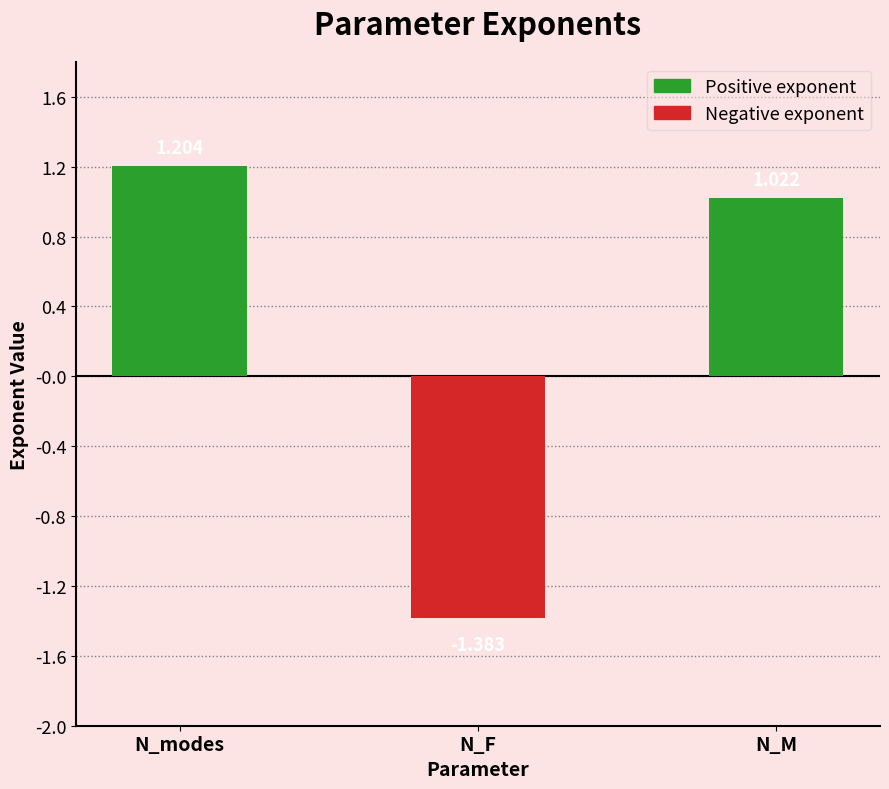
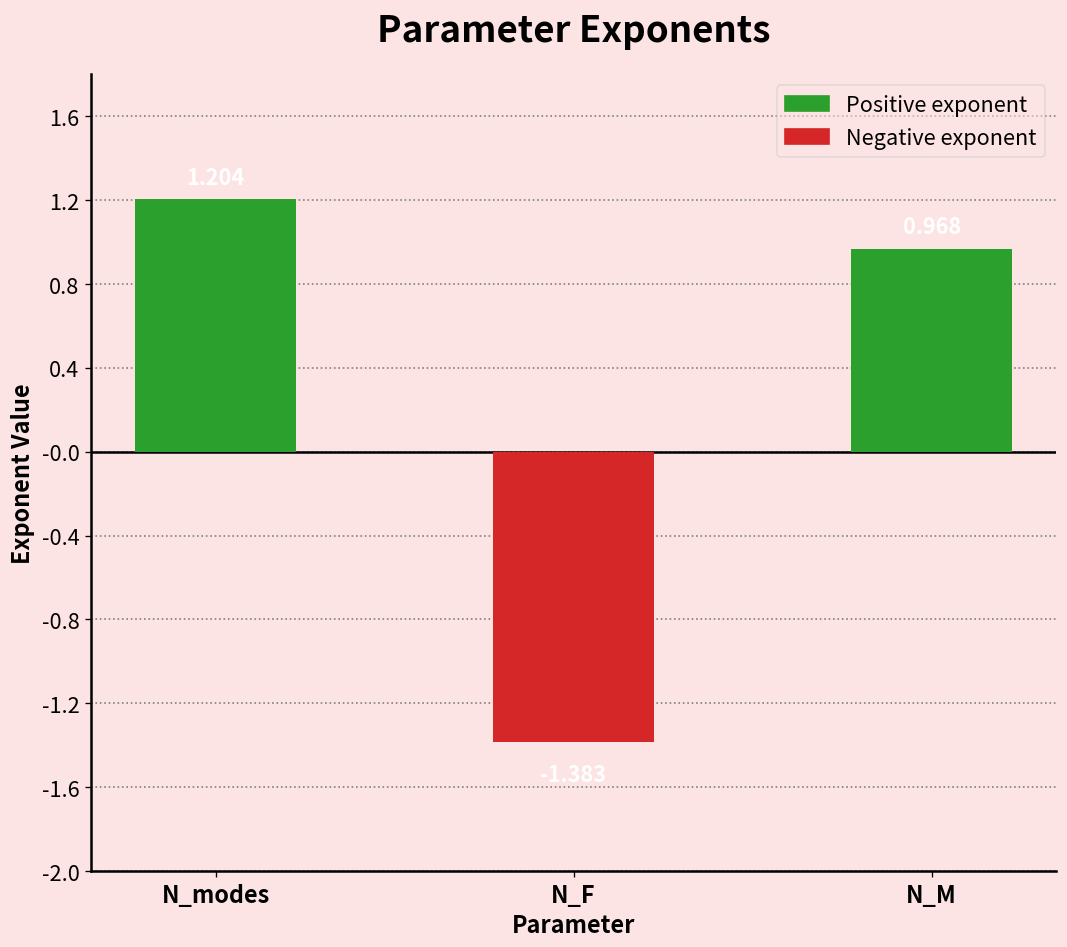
  {
    "N_modes": 1.20,
    "N_F": -1.38,
-   "N_M": 1.02
+   "N_M": 0.97
  }
